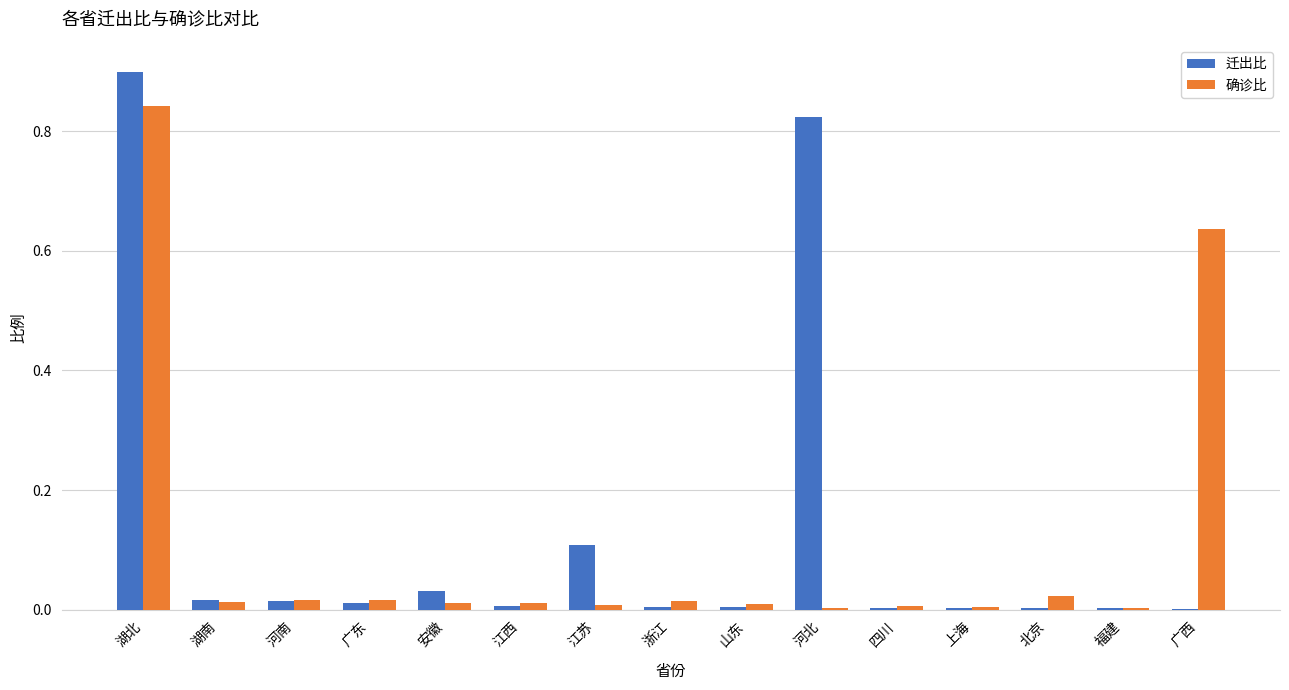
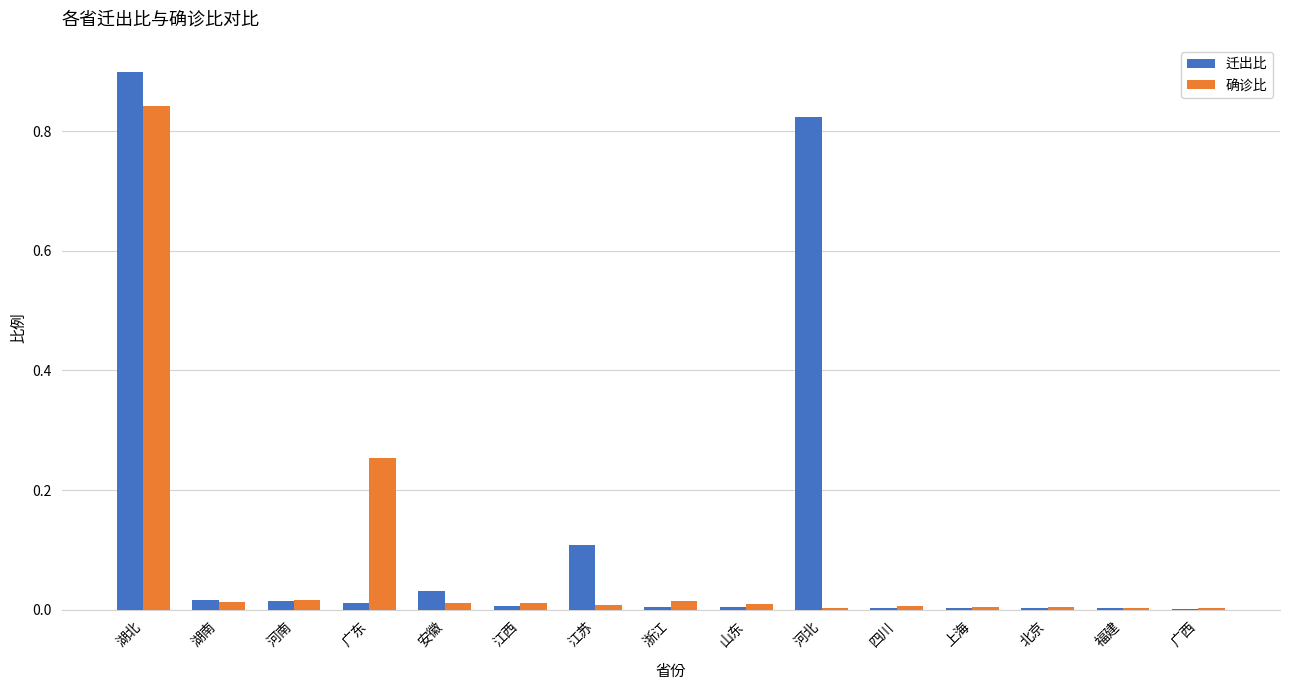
  {
    "迁出比": {
      "湖北": 0.90,
      "湖南": 0.02,
      "河南": 0.01,
      "广东": 0.01,
      "安徽": 0.03,
      "江西": 0.01,
      "江苏": 0.11,
      "浙江": 0.01,
      "河北": 0.82
    },
    "确诊比": {
      "湖北": 0.84,
      "湖南": 0.01,
      "河南": 0.02,
-     "广东": 0.02,
+     "广东": 0.25,
      "安徽": 0.01,
      "江西": 0.01,
      "江苏": 0.01,
      "浙江": 0.02,
      "山东": 0.01,
      "四川": 0.01,
      "上海": 0.00,
-     "北京": 0.02,
-     "广西": 0.64
+     "北京": 0.01,
+     "广西": 0.00
    }
  }
